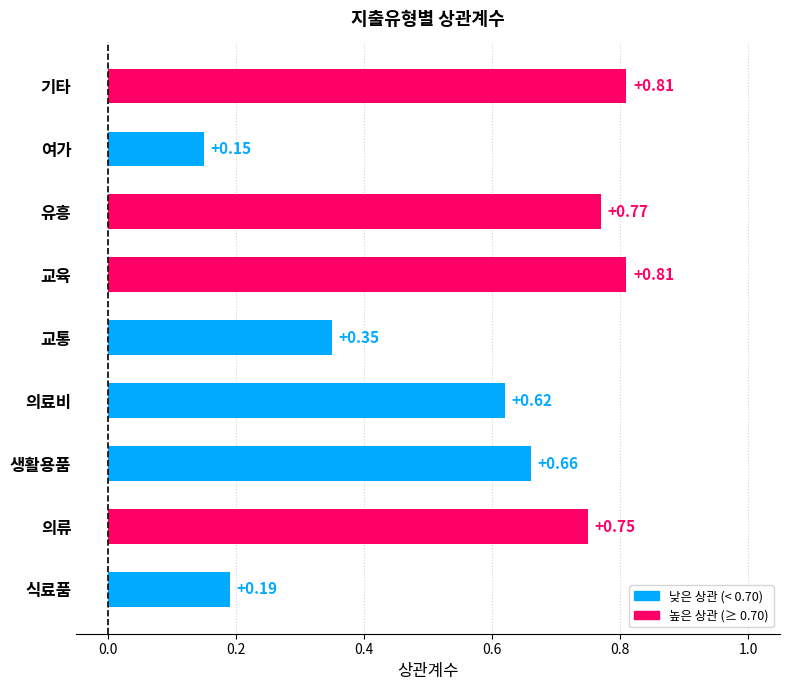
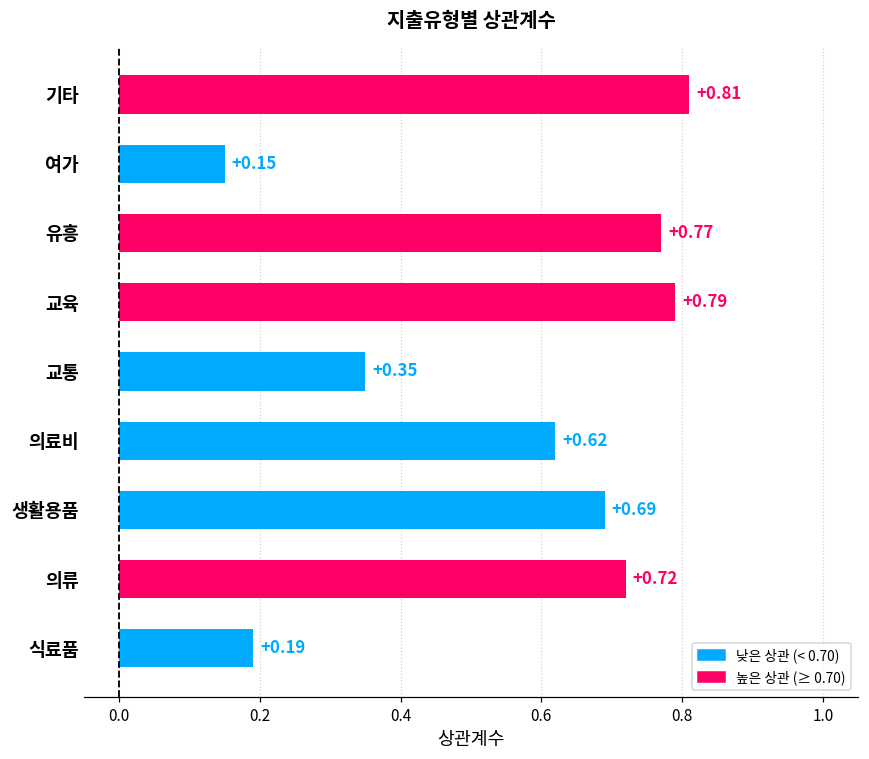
  {
    "기타": "+0.81",
    "여가": "+0.15",
    "유흥": "+0.77",
-   "교육": "+0.81",
+   "교육": "+0.79",
    "교통": "+0.35",
    "의료비": "+0.62",
-   "생활용품": "+0.66",
-   "의류": "+0.75",
+   "생활용품": "+0.69",
+   "의류": "+0.72",
    "식료품": "+0.19"
  }
